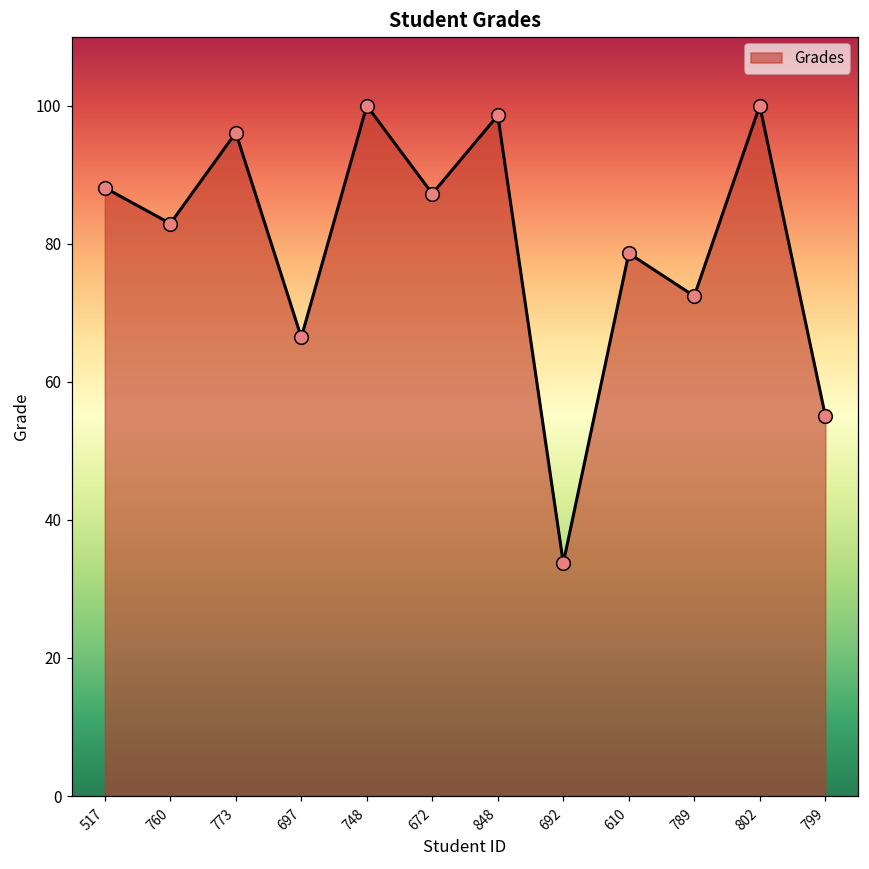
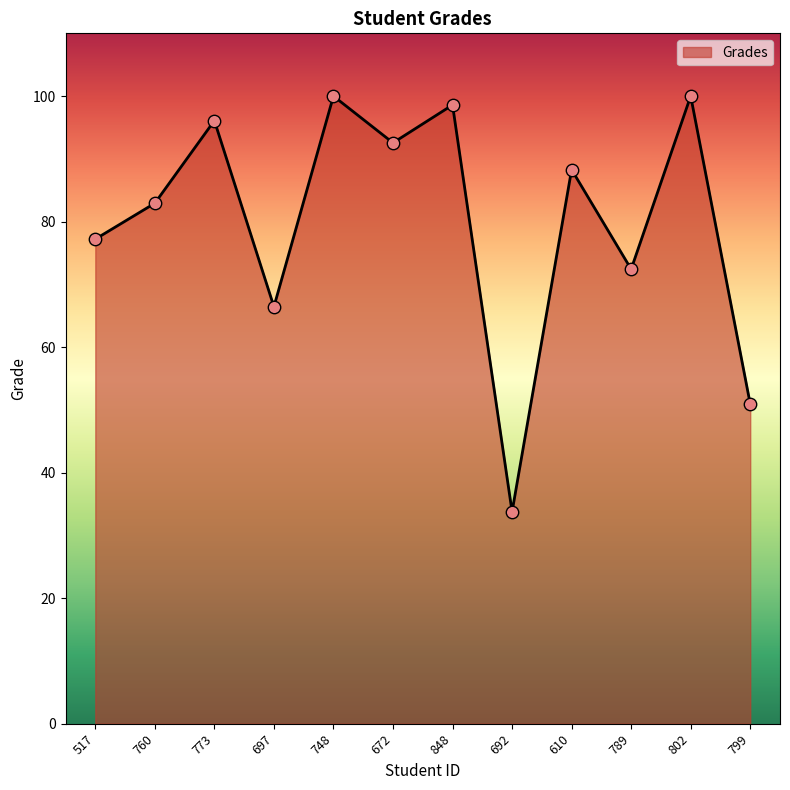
  {
-   "517": 88,
+   "517": 77,
    "760": 83,
    "773": 96,
    "697": 66,
    "748": 100,
-   "672": 87,
+   "672": 93,
    "848": 99,
    "692": 34,
-   "610": 79,
+   "610": 88,
    "789": 72,
    "802": 100,
-   "799": 55
+   "799": 51
  }
